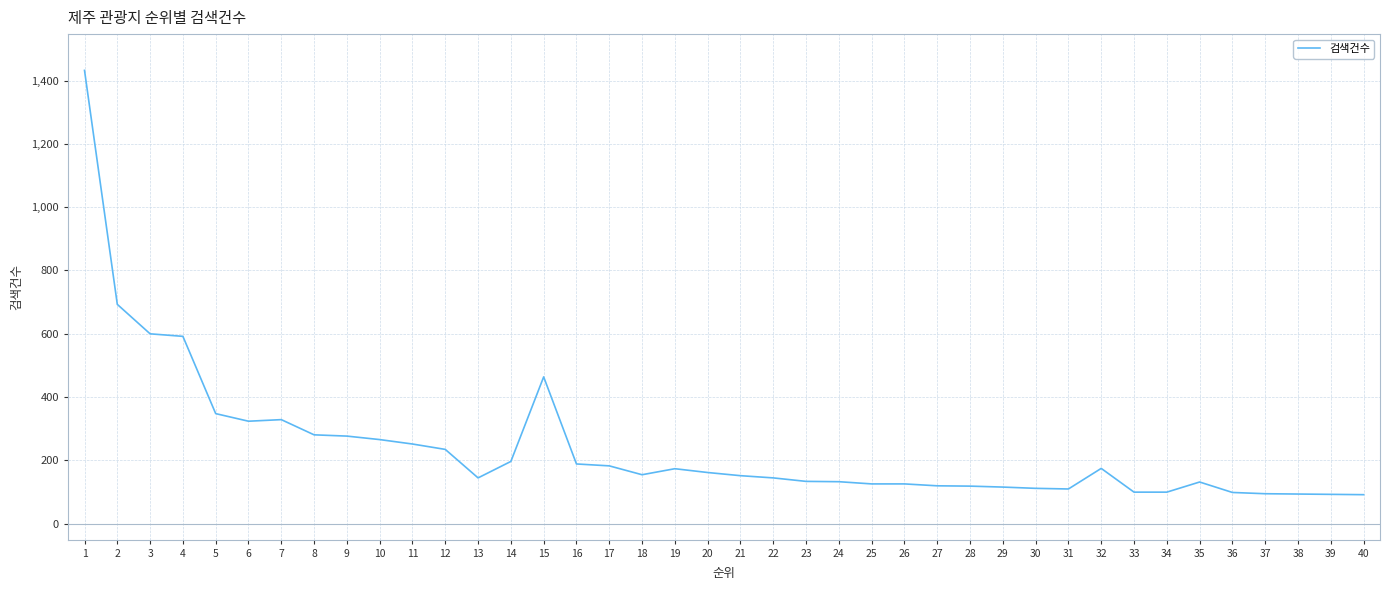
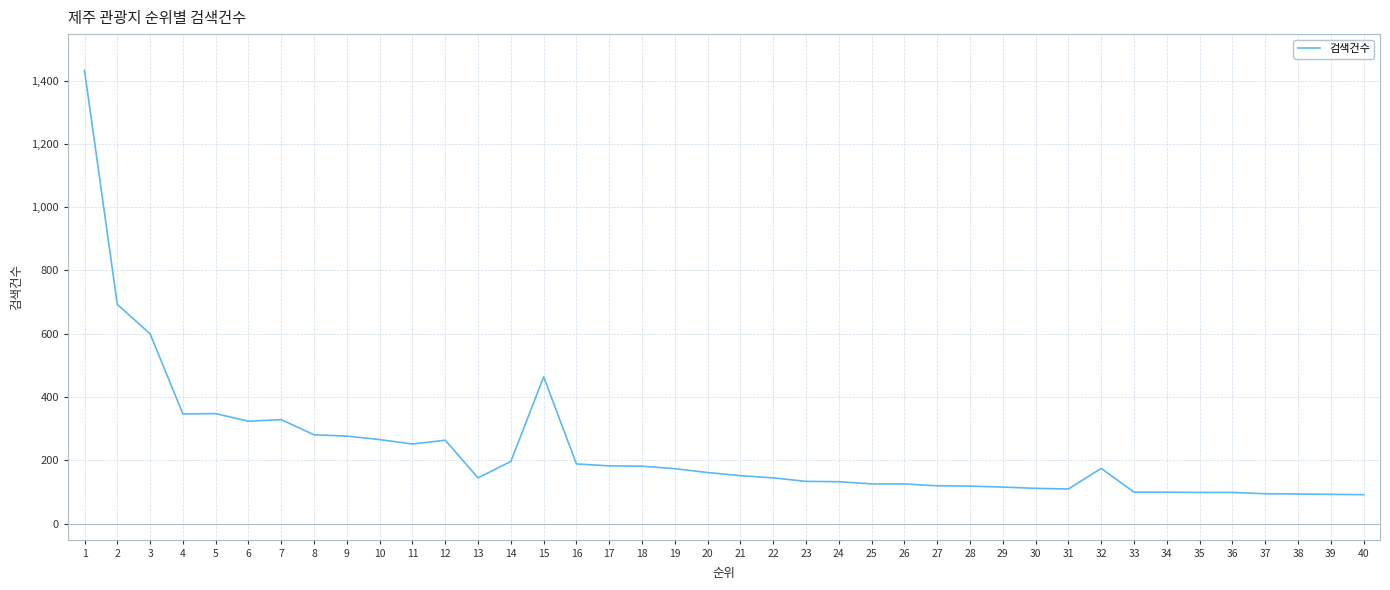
  {
    "1": "1,430",
    "2": "690",
    "3": "600",
-   "4": "590",
+   "4": "350",
    "5": "350",
    "6": "320",
    "7": "330",
    "8": "280",
    "9": "280",
    "10": "270",
    "11": "250",
-   "12": "240",
+   "12": "260",
    "13": "150",
    "14": "200",
    "15": "460",
    "16": "190",
    "17": "180",
-   "18": "160",
+   "18": "180",
    "19": "170",
    "20": "160",
    "21": "150",
    "22": "150",
    "23": "130",
    "24": "130",
    "25": "130",
    "26": "130",
    "27": "120",
    "28": "120",
    "29": "120",
    "30": "110",
    "31": "110",
    "32": "180",
    "33": "100",
    "34": "100",
-   "35": "130",
+   "35": "100",
    "36": "100",
    "37": "100",
    "38": "90",
    "39": "90",
    "40": "90"
  }
